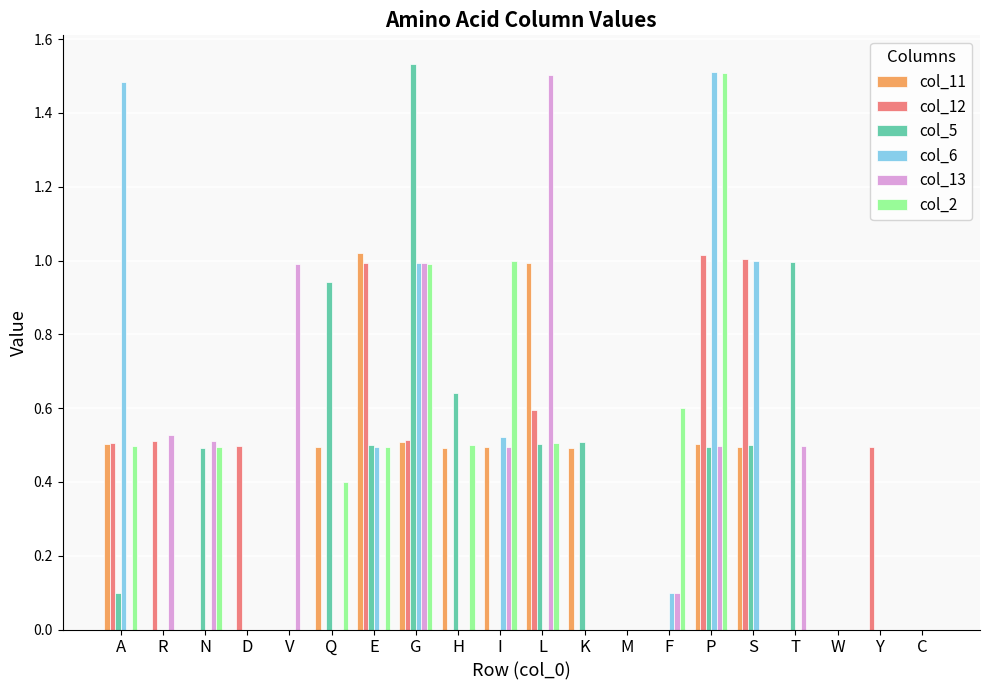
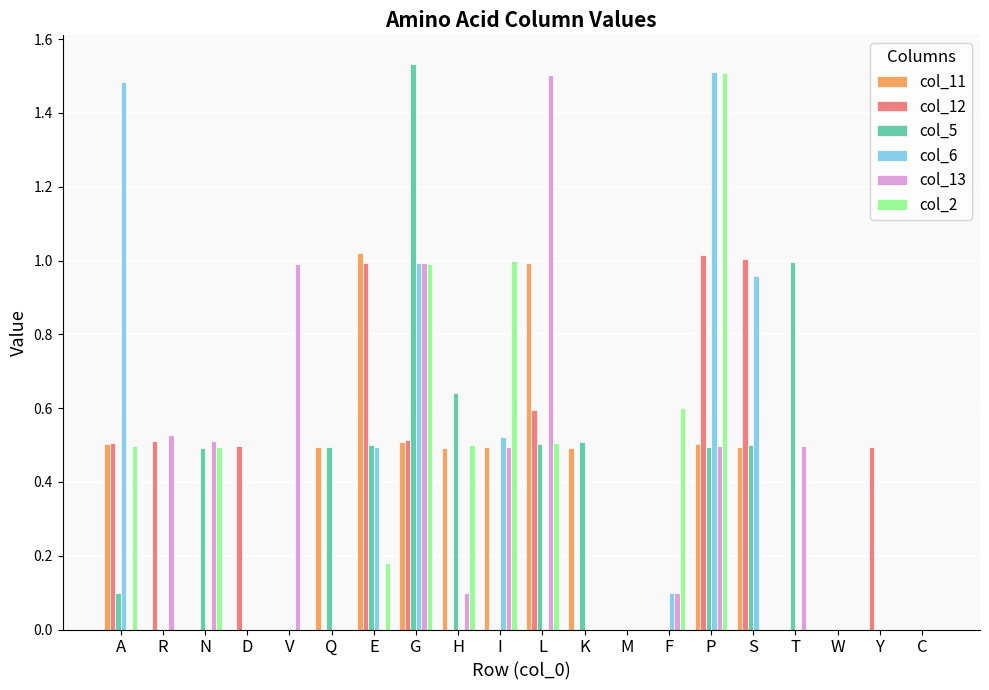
  {
    "col_5": {
      "A": 0.10,
      "R": 0.00,
      "N": 0.49,
      "D": 0.00,
      "V": 0.00,
-     "Q": 0.94,
+     "Q": 0.49,
      "E": 0.50,
      "G": 1.53,
      "H": 0.64,
      "I": 0.00,
      "L": 0.50,
      "K": 0.51,
      "M": 0.00,
      "F": 0.00,
      "P": 0.49,
      "S": 0.50,
      "T": 1.00,
      "W": 0.00,
      "Y": 0.00,
      "C": 0.00
    },
    "col_6": {
      "A": 1.48,
      "R": 0.00,
      "N": 0.00,
      "D": 0.00,
      "V": 0.00,
      "Q": 0.00,
      "E": 0.50,
      "G": 0.99,
      "H": 0.00,
      "I": 0.52,
      "L": 0.00,
      "K": 0.00,
      "M": 0.00,
      "F": 0.10,
      "P": 1.51,
-     "S": 1.00,
+     "S": 0.96,
      "T": 0.00,
      "W": 0.00,
      "Y": 0.00,
      "C": 0.00
    },
    "col_13": {
      "A": 0.0,
      "R": 0.53,
      "N": 0.51,
      "D": 0.0,
      "V": 0.99,
      "Q": 0.0,
      "E": 0.0,
      "G": 0.99,
-     "H": 0.0,
+     "H": 0.1,
      "I": 0.5,
      "L": 1.5,
      "K": 0.0,
      "M": 0.0,
      "F": 0.1,
      "P": 0.5,
      "S": 0.0,
      "T": 0.5,
      "W": 0.0,
      "Y": 0.0,
      "C": 0.0
    },
    "col_2": {
      "A": 0.50,
      "R": 0.00,
      "N": 0.49,
      "D": 0.00,
      "V": 0.00,
-     "Q": 0.4,
-     "E": 0.49,
+     "Q": 0.0,
+     "E": 0.18,
      "G": 0.99,
      "H": 0.50,
      "I": 1.00,
      "L": 0.51,
      "K": 0.00,
      "M": 0.00,
      "F": 0.60,
      "P": 1.51,
      "S": 0.00,
      "T": 0.00,
      "W": 0.00,
      "Y": 0.00,
      "C": 0.00
    }
  }
